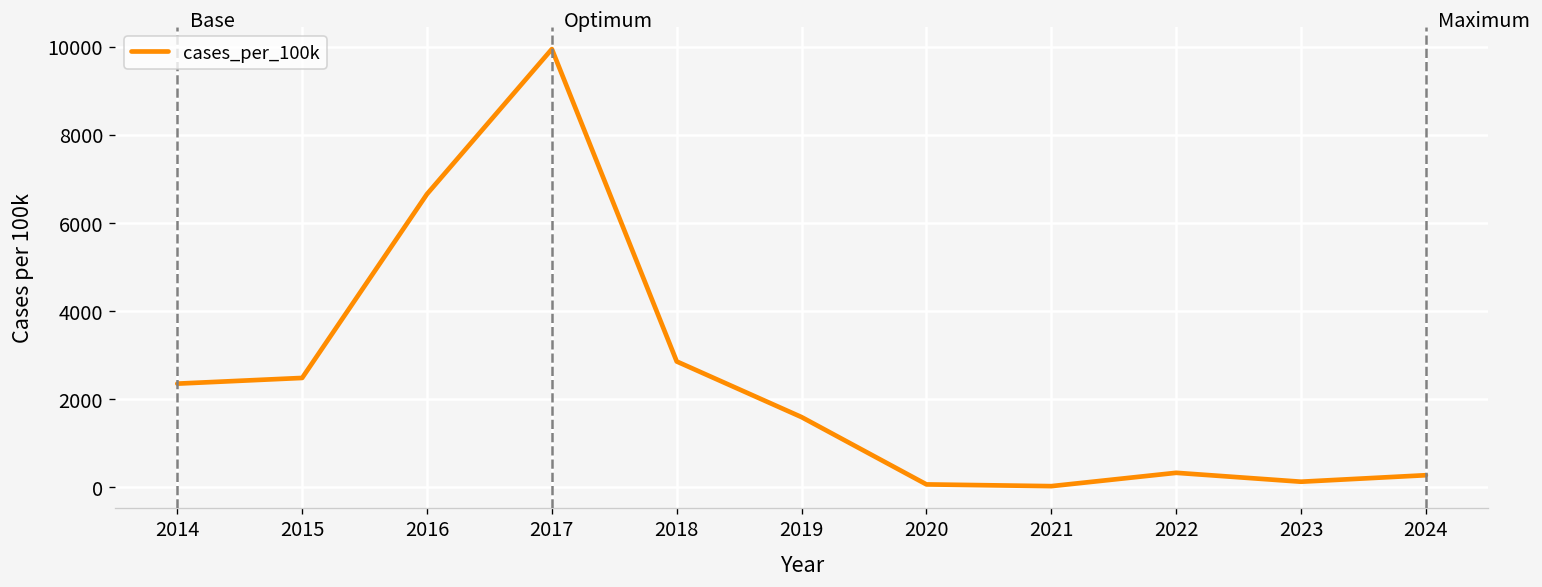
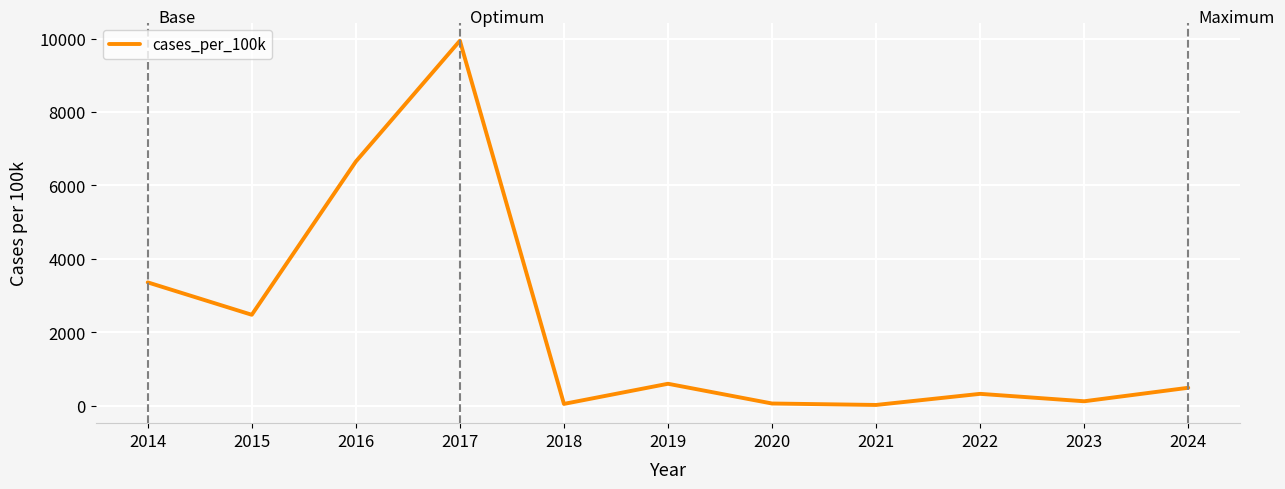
  {
-   "2014": 2300,
+   "2014": 3400,
    "2015": 2500,
    "2016": 6700,
    "2017": 9900,
-   "2018": 2900,
-   "2019": 1600,
+   "2018": 100,
+   "2019": 600,
    "2020": 100,
    "2021": 0,
    "2022": 300,
    "2023": 100,
-   "2024": 300
+   "2024": 500
  }
